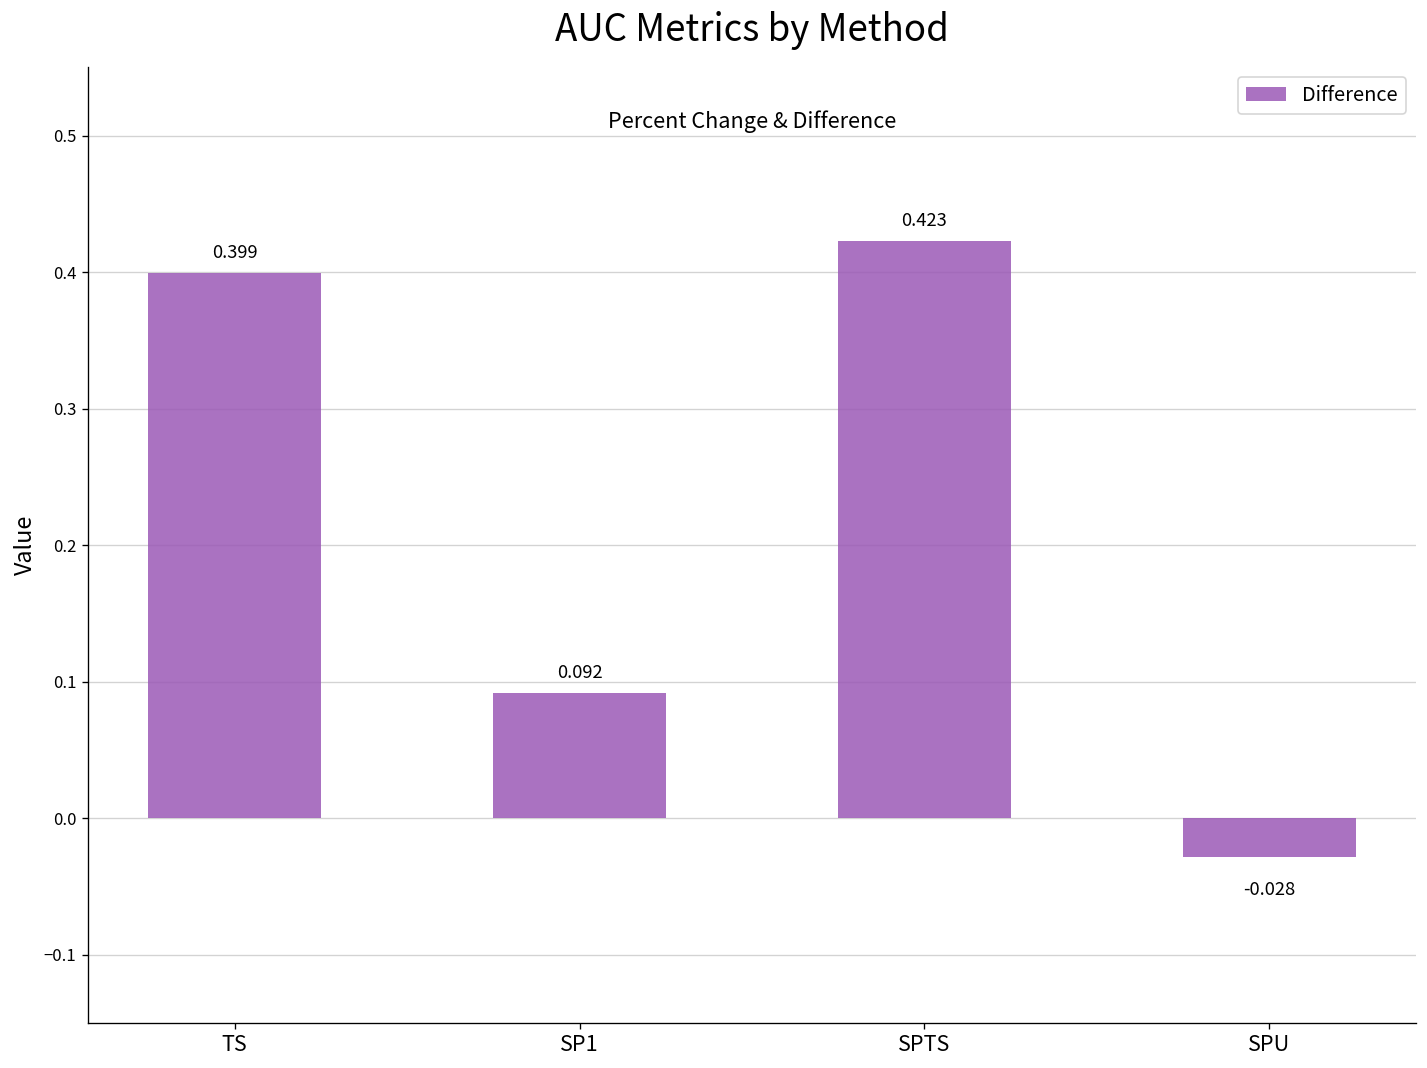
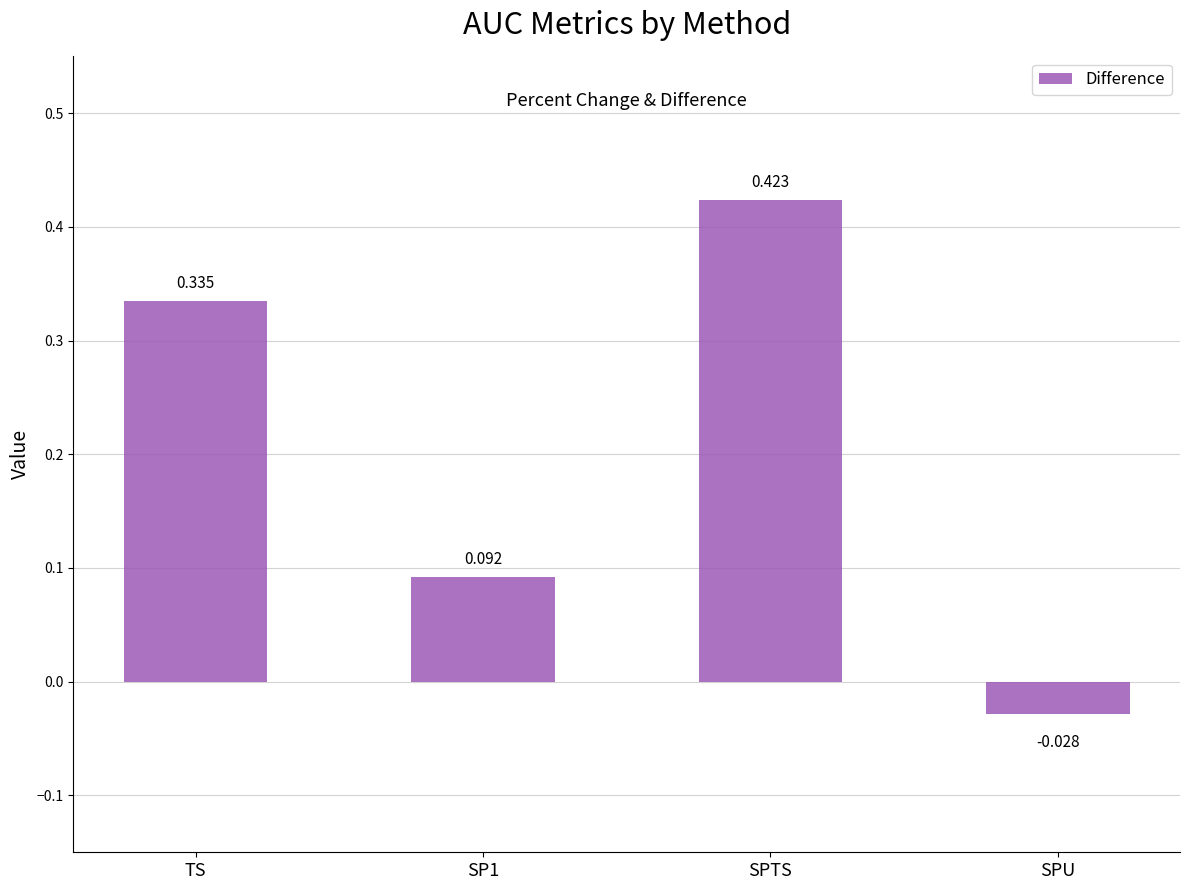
  {
-   "TS": 0.399,
+   "TS": 0.335,
    "SP1": 0.092,
    "SPTS": 0.423,
    "SPU": -0.028
  }
